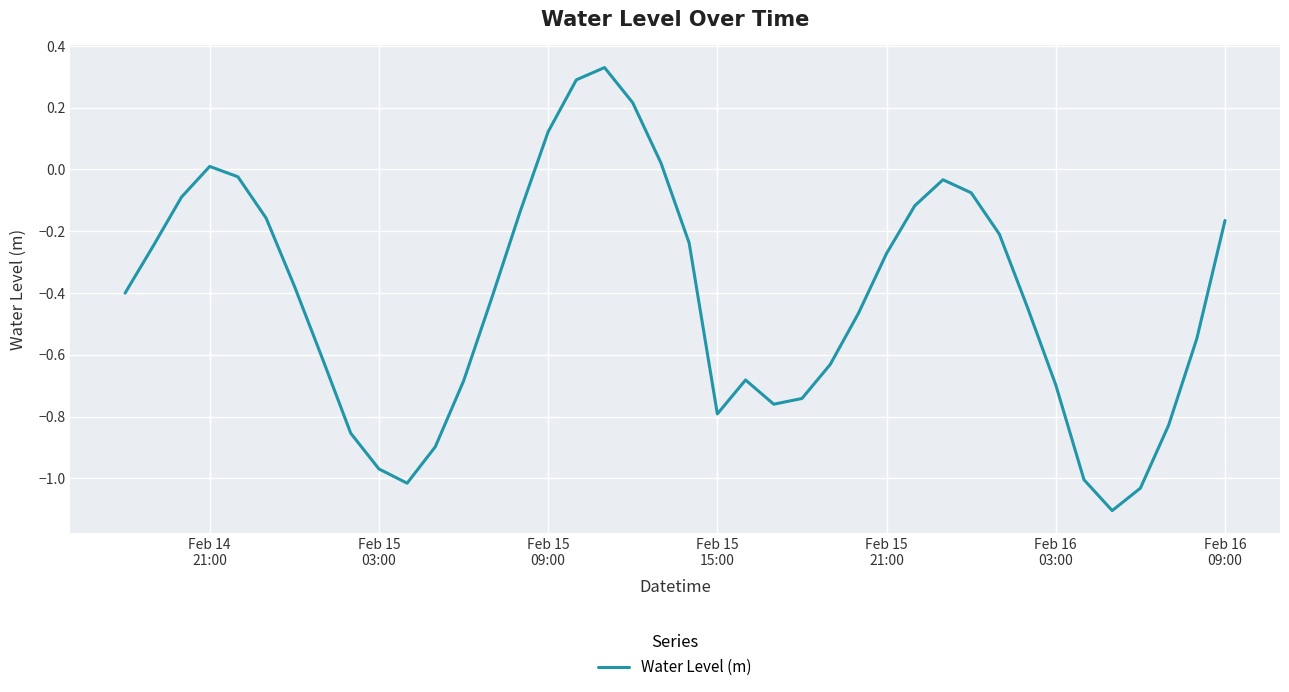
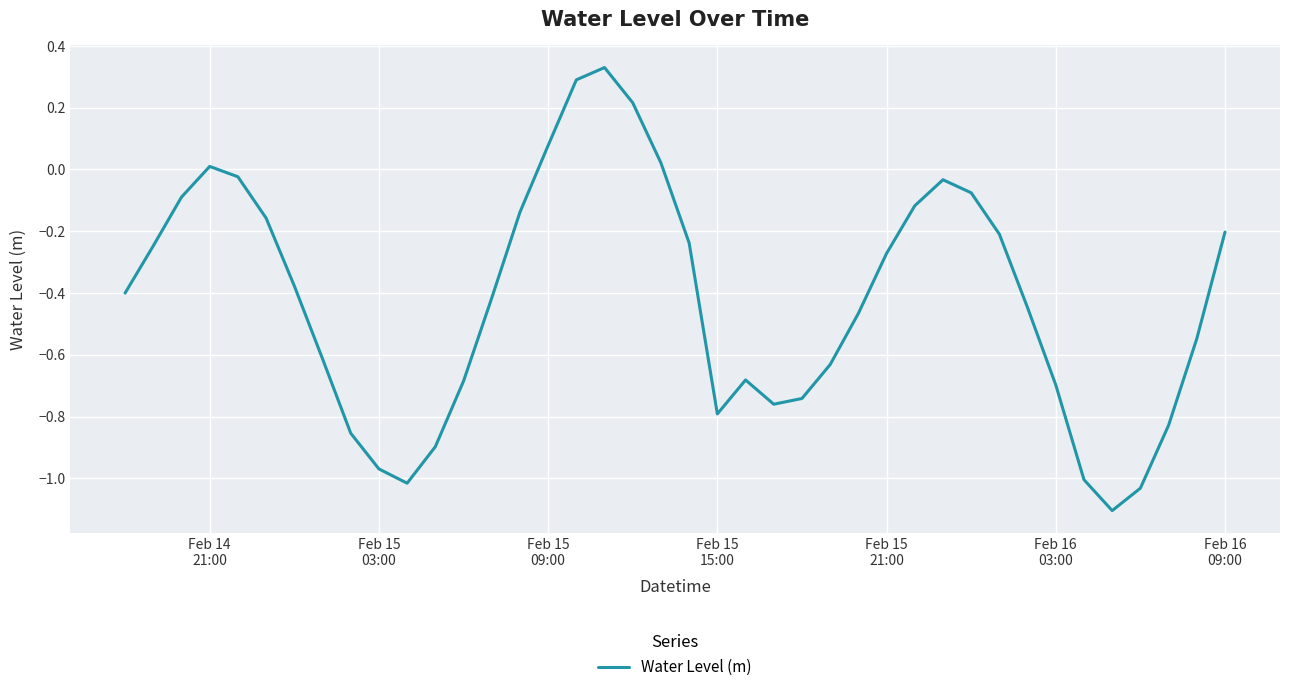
  {
    "Feb 14 21:00": 0.01,
    "Feb 15 03:00": -0.97,
-   "Feb 15 09:00": 0.12,
+   "Feb 15 09:00": 0.08,
    "Feb 15 15:00": -0.79,
    "Feb 15 21:00": -0.27,
    "Feb 16 03:00": -0.70,
-   "Feb 16 09:00": -0.17
+   "Feb 16 09:00": -0.20
  }
